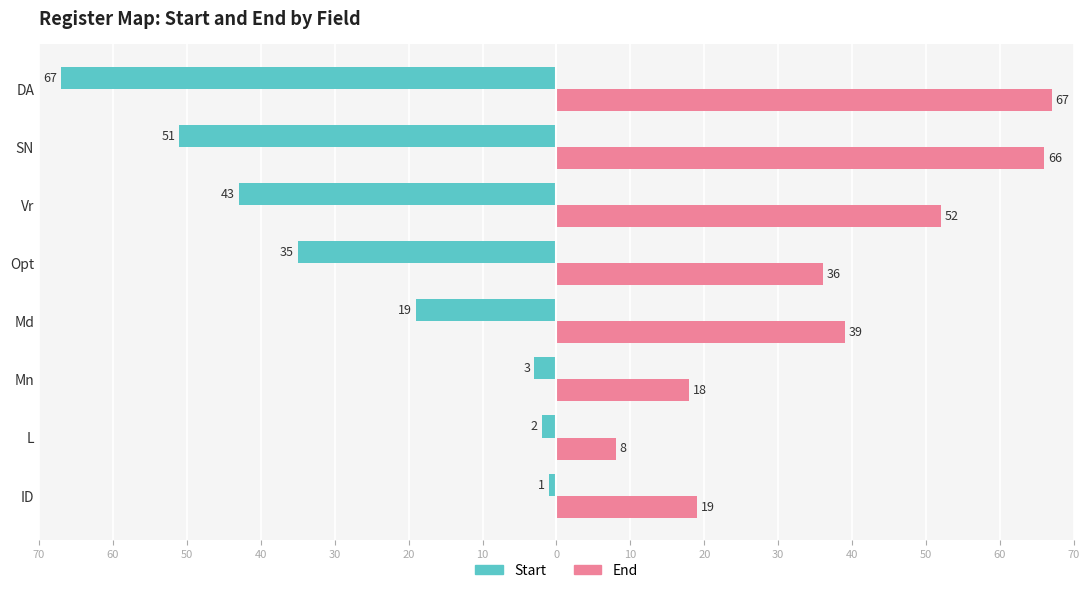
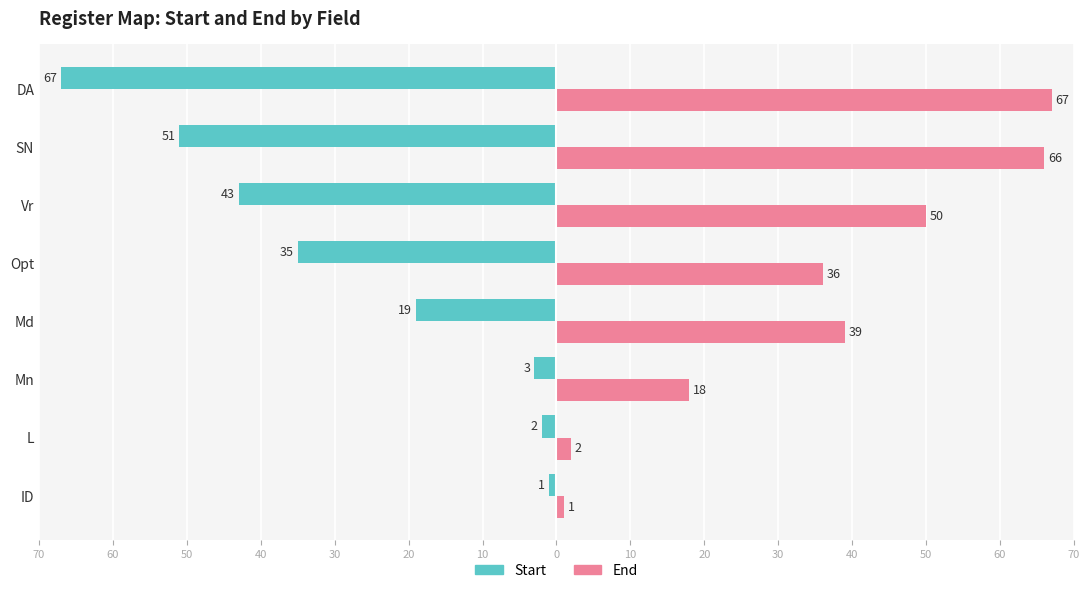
  {
    "End": {
      "DA": 67,
      "SN": 66,
-     "Vr": 52,
+     "Vr": 50,
      "Opt": 36,
      "Md": 39,
      "Mn": 18,
-     "L": 8,
-     "ID": 19
+     "L": 2,
+     "ID": 1
    }
  }
